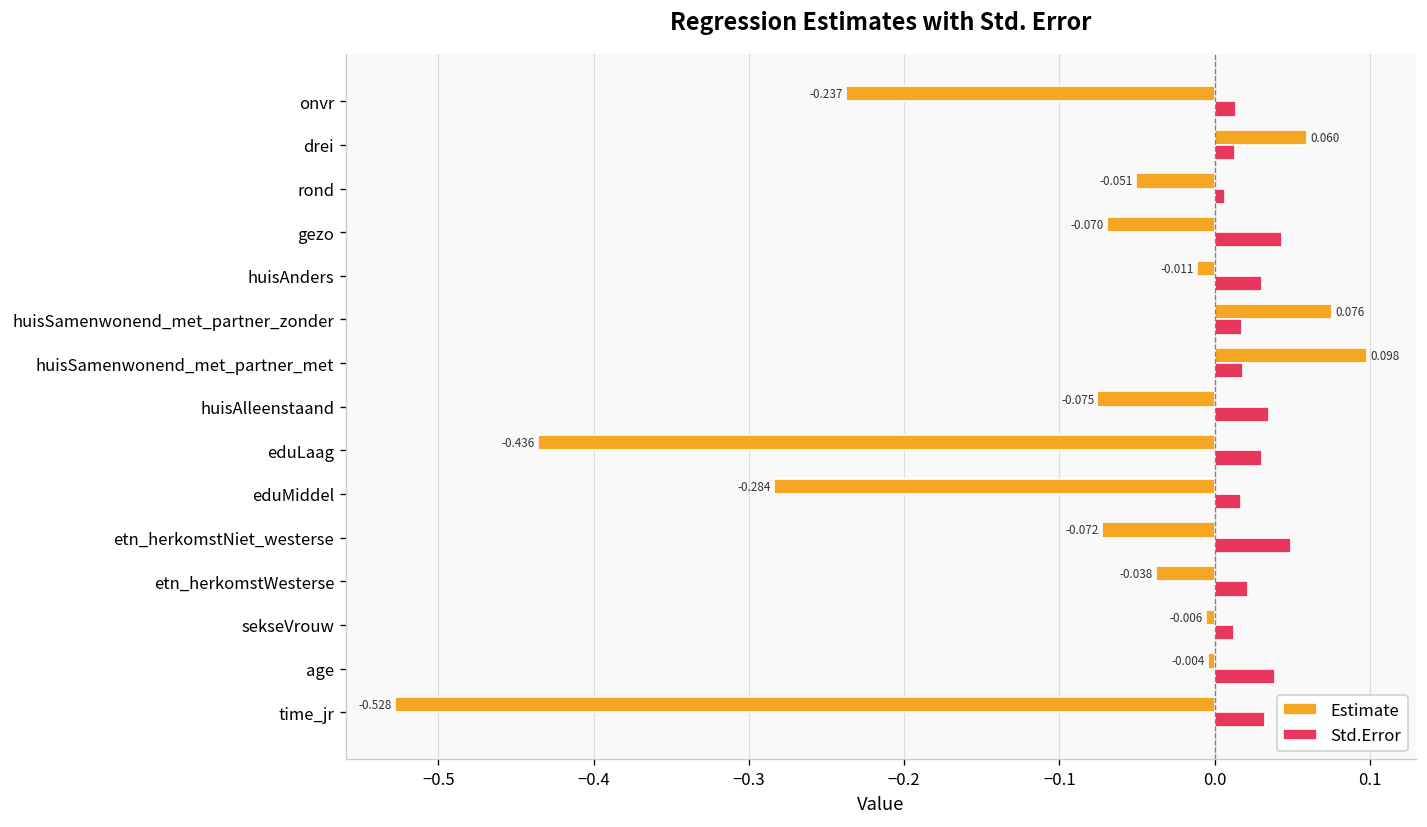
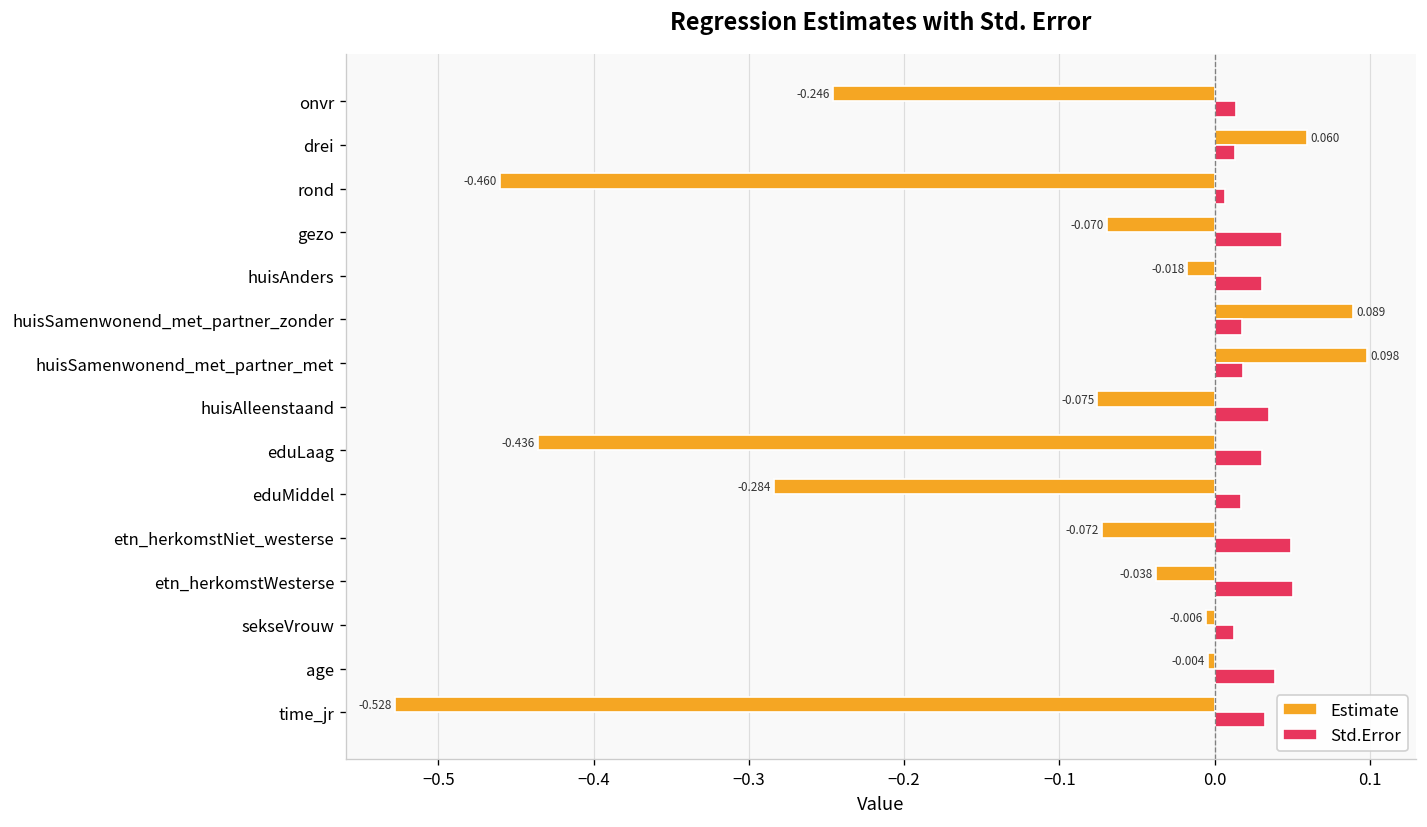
  {
    "Estimate": {
-     "onvr": -0.237,
+     "onvr": -0.246,
      "drei": 0.060,
-     "rond": -0.051,
+     "rond": -0.460,
      "gezo": -0.070,
-     "huisAnders": -0.011,
-     "huisSamenwonend_met_partner_zonder": 0.076,
+     "huisAnders": -0.018,
+     "huisSamenwonend_met_partner_zonder": 0.089,
      "huisSamenwonend_met_partner_met": 0.098,
      "huisAlleenstaand": -0.075,
      "eduLaag": -0.436,
      "eduMiddel": -0.284,
      "etn_herkomstNiet_westerse": -0.072,
      "etn_herkomstWesterse": -0.038,
      "sekseVrouw": -0.006,
      "age": -0.004,
      "time_jr": -0.528
    },
    "Std.Error": {
      "onvr": 0.014,
      "drei": 0.013,
      "rond": 0.007,
      "gezo": 0.044,
      "huisAnders": 0.030,
      "huisSamenwonend_met_partner_zonder": 0.017,
      "huisSamenwonend_met_partner_met": 0.018,
      "huisAlleenstaand": 0.035,
      "eduLaag": 0.030,
      "eduMiddel": 0.017,
      "etn_herkomstNiet_westerse": 0.049,
-     "etn_herkomstWesterse": 0.022,
+     "etn_herkomstWesterse": 0.050,
      "sekseVrouw": 0.013,
      "age": 0.039,
      "time_jr": 0.032
    }
  }
